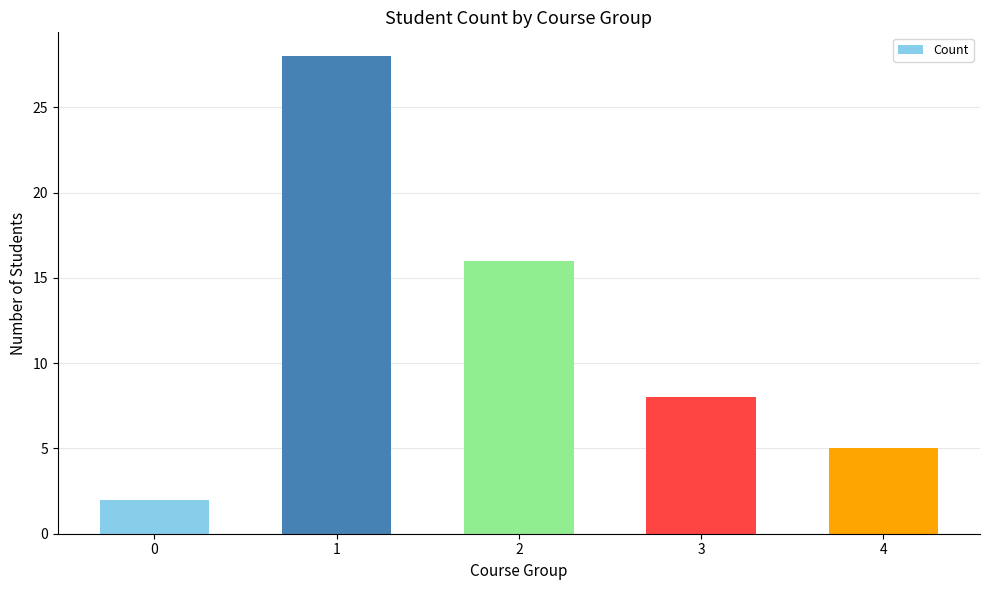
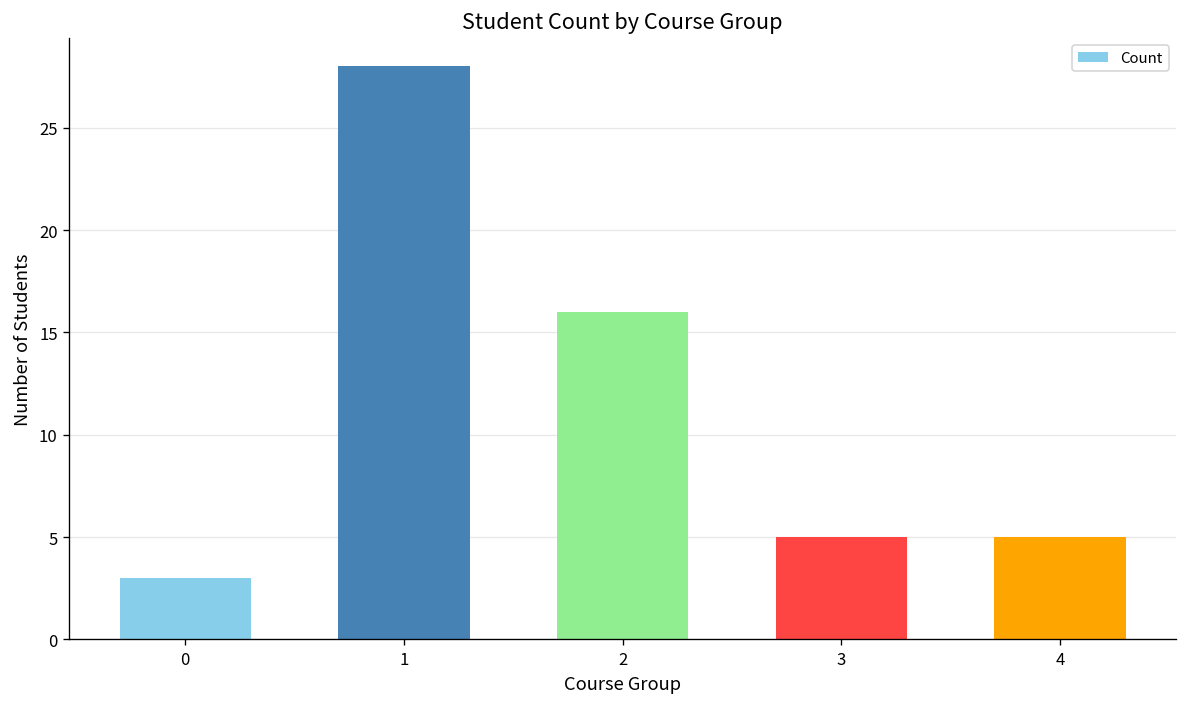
  {
-   "0": 2,
+   "0": 3,
    "1": 28,
    "2": 16,
-   "3": 8,
+   "3": 5,
    "4": 5
  }
